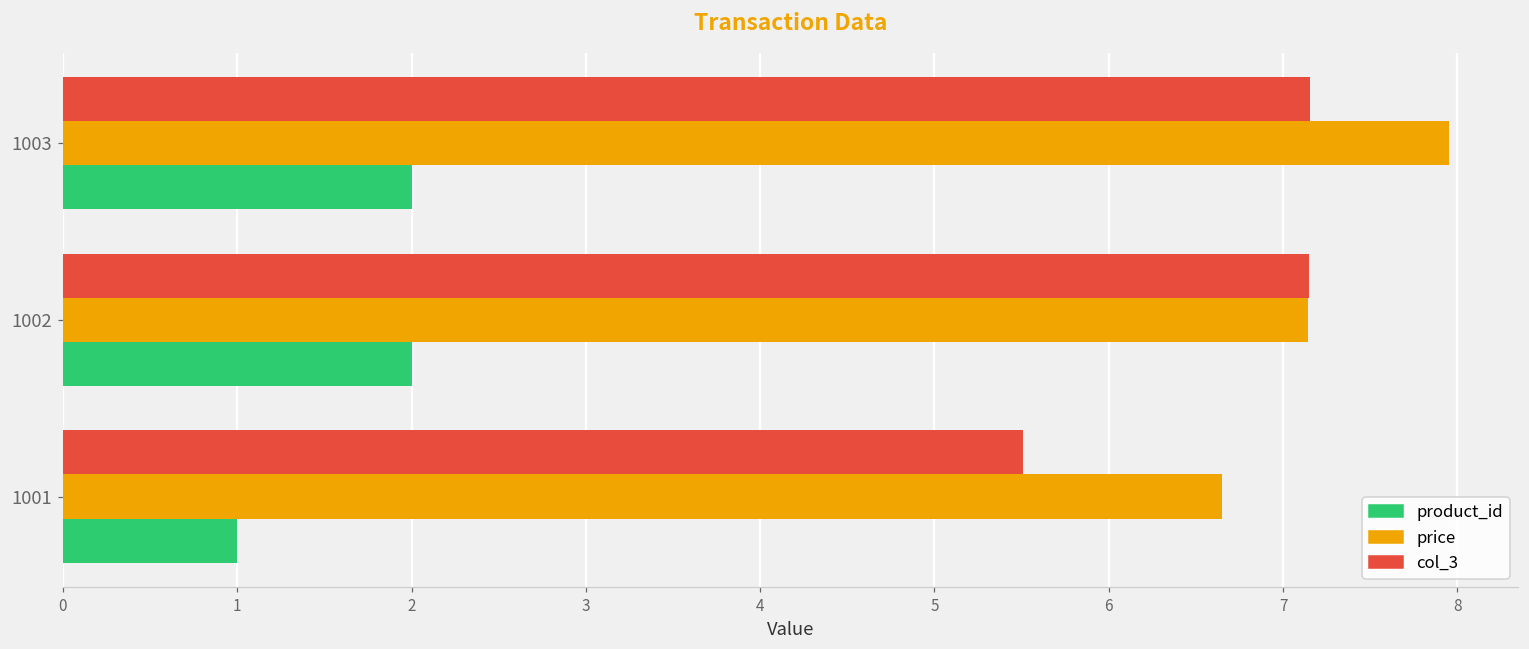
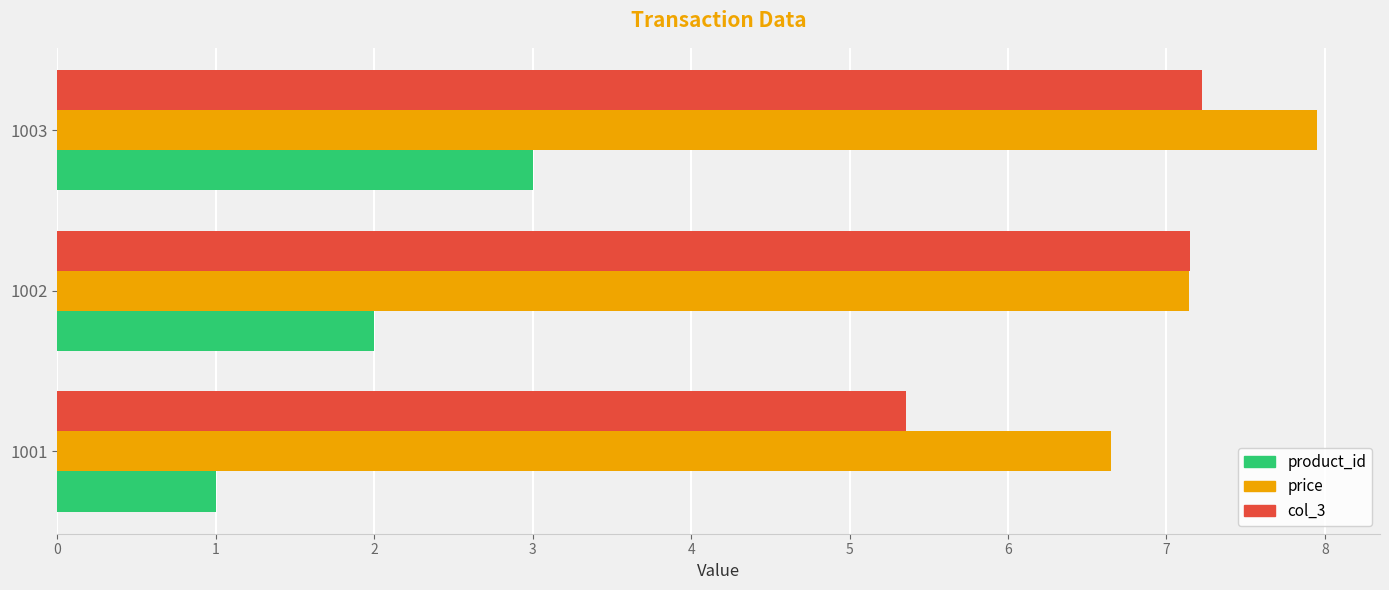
  {
    "product_id": {
-     "1003": 2,
+     "1003": 3,
      "1002": 2,
      "1001": 1
    },
    "price": {
      "1003": 7.95,
      "1002": 7.14,
      "1001": 6.65
    },
    "col_3": {
-     "1003": 7.16,
+     "1003": 7.22,
      "1002": 7.15,
-     "1001": 5.51
+     "1001": 5.36
    }
  }
